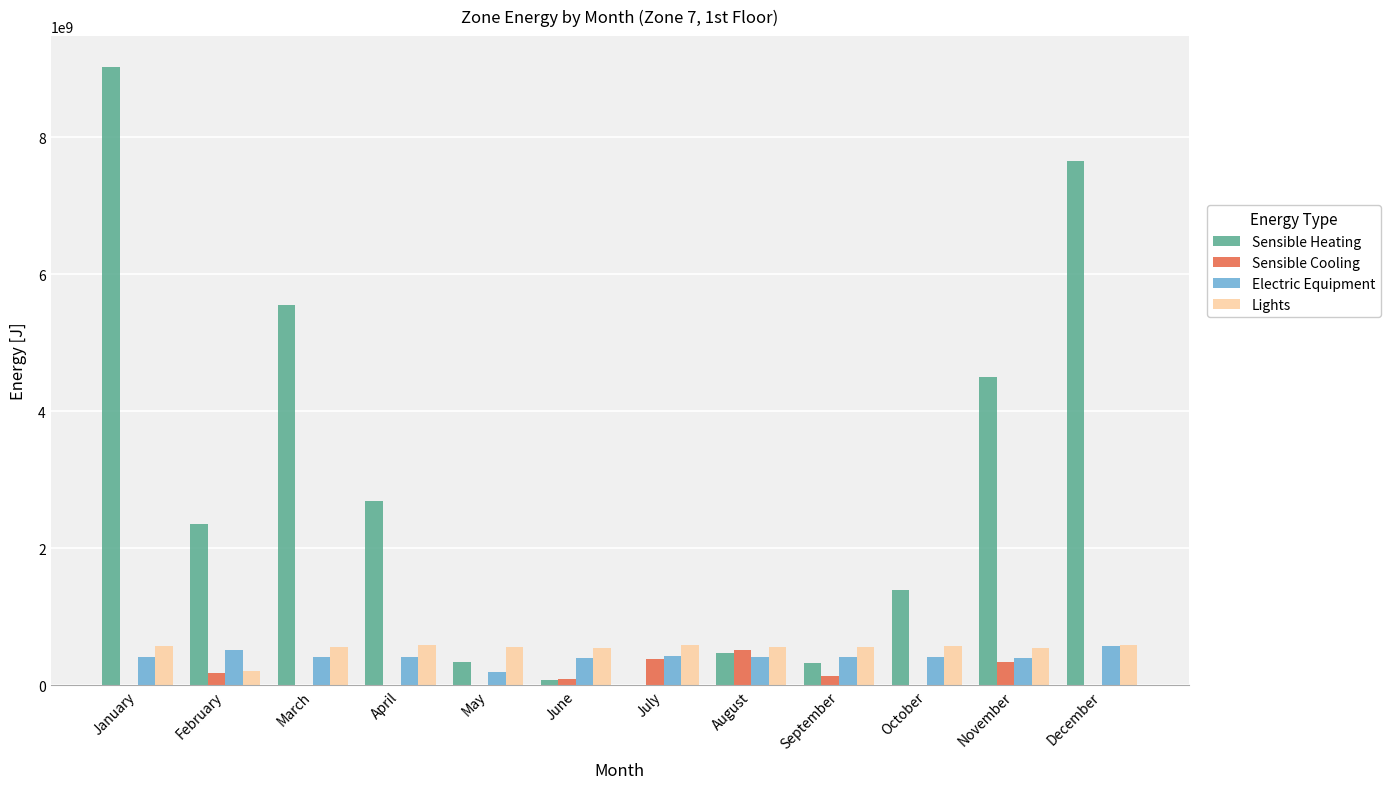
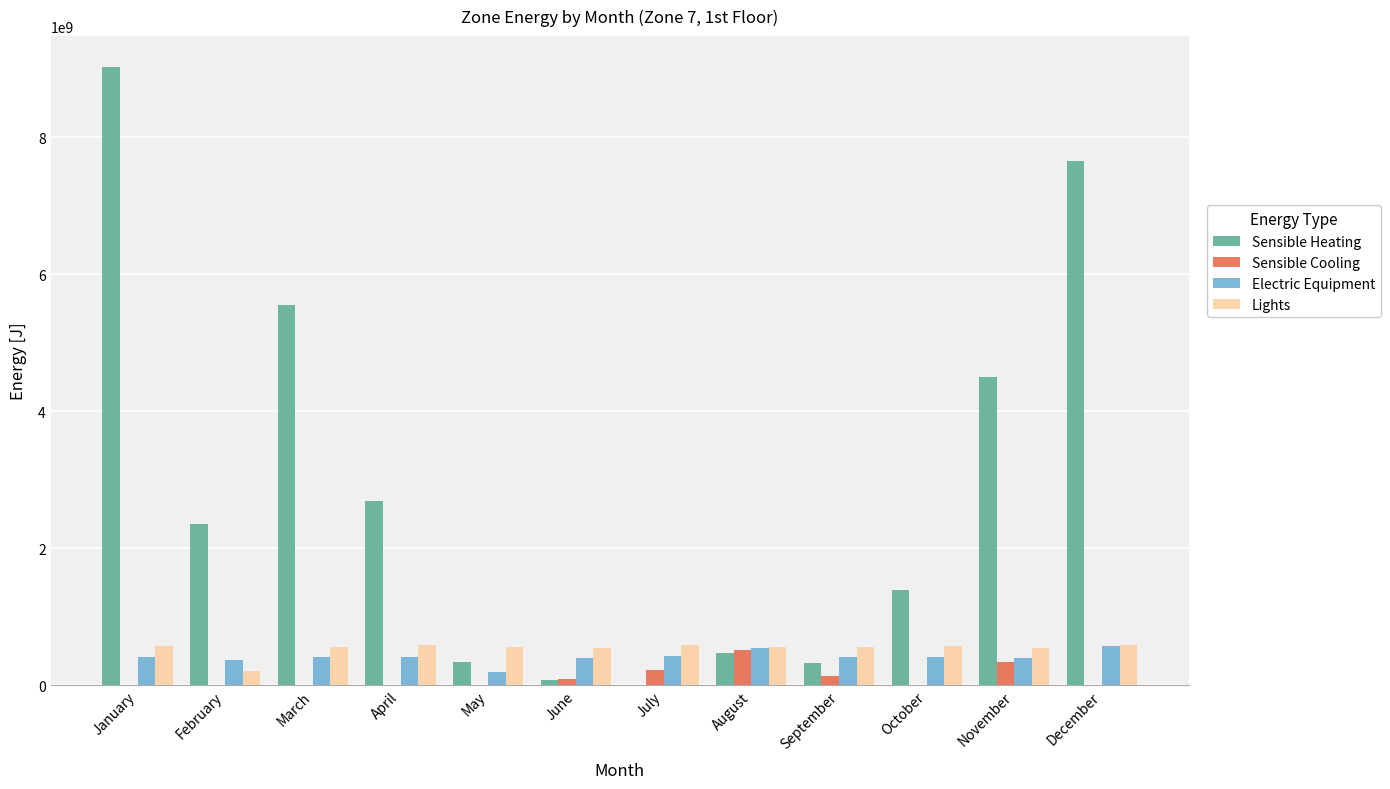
  {
    "Sensible Heating": {
      "January": 9000000000,
      "February": 2300000000,
      "March": 5500000000,
      "April": 2700000000,
      "May": 300000000,
      "June": 100000000,
      "August": 500000000,
      "September": 300000000,
      "October": 1400000000,
      "November": 4500000000,
      "December": 7700000000
    },
    "Sensible Cooling": {
      "January": 0,
-     "February": 200000000,
+     "February": 0,
      "March": 0,
      "April": 0,
      "June": 100000000,
-     "July": 400000000,
+     "July": 200000000,
      "August": 500000000,
      "September": 100000000,
      "October": 0,
      "November": 300000000,
      "December": 0
    },
    "Electric Equipment": {
      "January": 400000000,
-     "February": 500000000,
+     "February": 400000000,
      "March": 400000000,
      "April": 400000000,
      "May": 200000000,
      "June": 400000000,
      "July": 400000000,
-     "August": 400000000,
+     "August": 500000000,
      "September": 400000000,
      "October": 400000000,
      "November": 400000000,
      "December": 600000000
    },
    "Lights": {
      "January": 600000000,
      "February": 200000000,
      "March": 600000000,
      "April": 600000000,
      "May": 600000000,
      "June": 500000000,
      "July": 600000000,
      "August": 600000000,
      "September": 600000000,
      "October": 600000000,
      "November": 500000000,
      "December": 600000000
    }
  }
